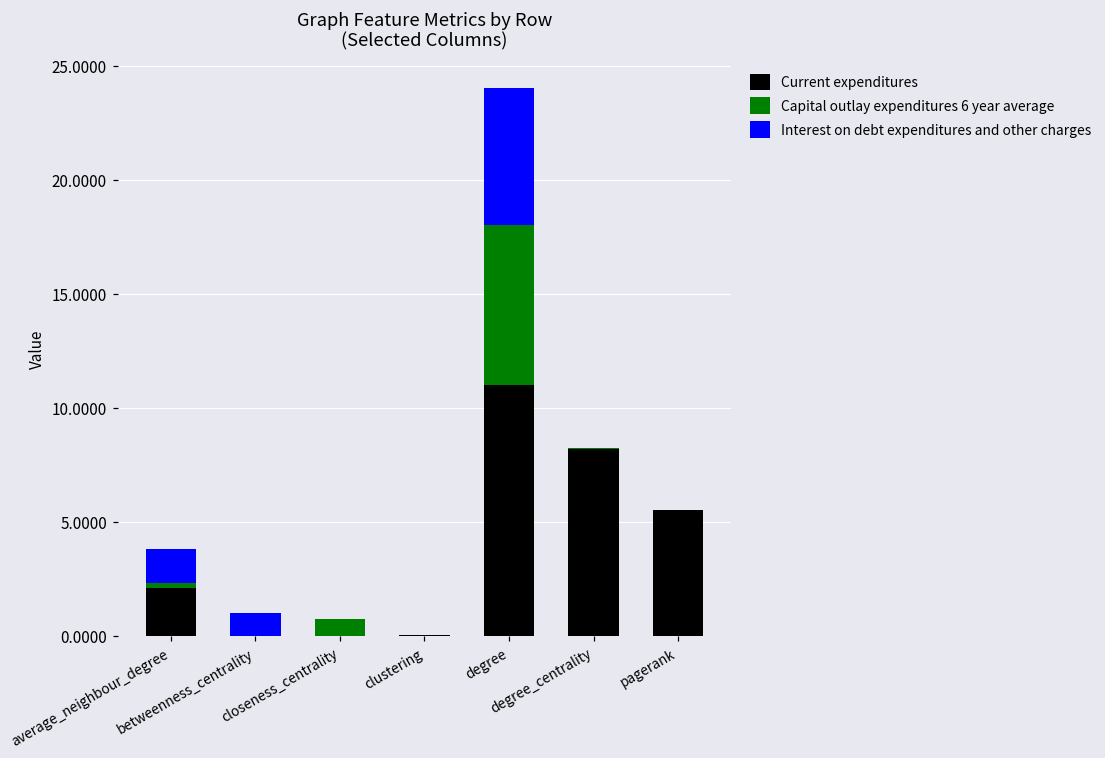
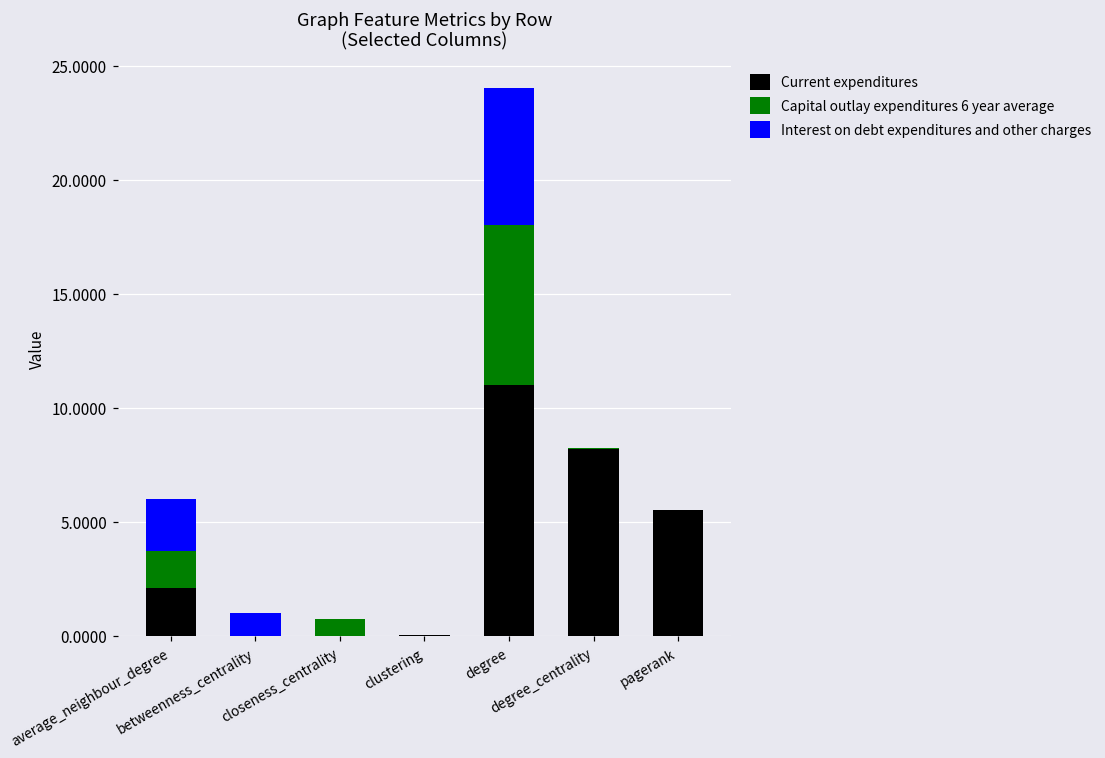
  {
    "Current expenditures": {
      "average_neighbour_degree": 2.1,
      "degree": 11.0,
      "degree_centrality": 8.2,
      "pagerank": 5.5
    },
    "Capital outlay expenditures 6 year average": {
-     "average_neighbour_degree": 0.2,
+     "average_neighbour_degree": 1.6,
      "closeness_centrality": 0.7,
      "clustering": 0.0,
      "degree": 7.0
    },
    "Interest on debt expenditures and other charges": {
-     "average_neighbour_degree": 1.5,
+     "average_neighbour_degree": 2.3,
      "betweenness_centrality": 1.0,
      "clustering": 0.0,
      "degree": 6.0
    }
  }
